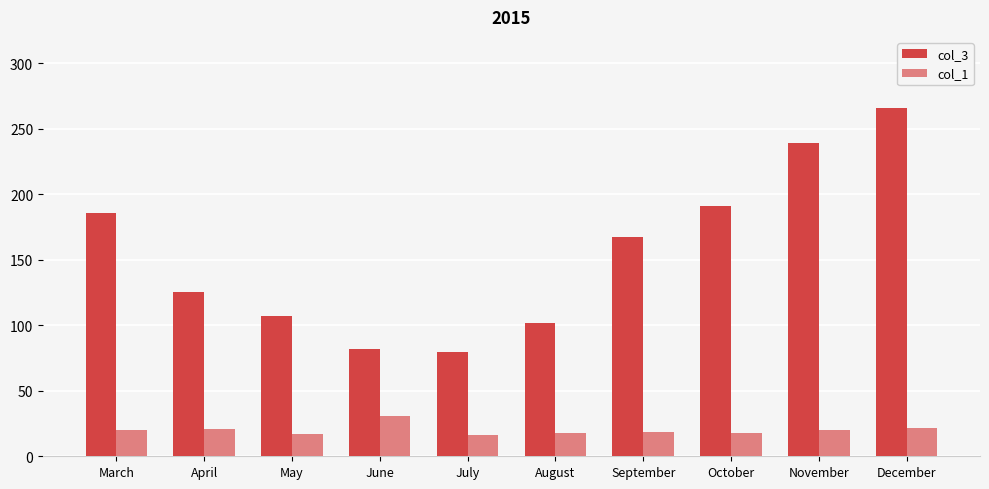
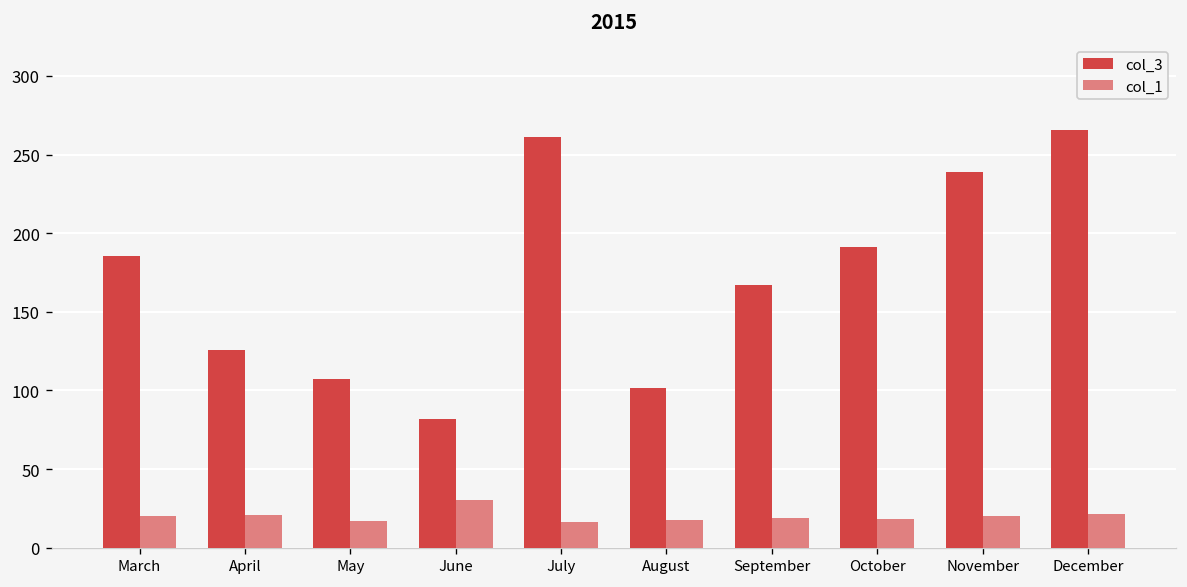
  {
    "col_3": {
      "March": 186,
      "April": 126,
      "May": 107,
      "June": 82,
-     "July": 79,
+     "July": 261,
      "August": 102,
      "September": 167,
      "October": 191,
      "November": 239,
      "December": 266
    },
    "col_1": {
      "March": 20,
      "April": 21,
      "May": 17,
      "June": 31,
      "July": 16,
      "August": 18,
      "September": 19,
      "October": 18,
      "November": 20,
      "December": 22
    }
  }
